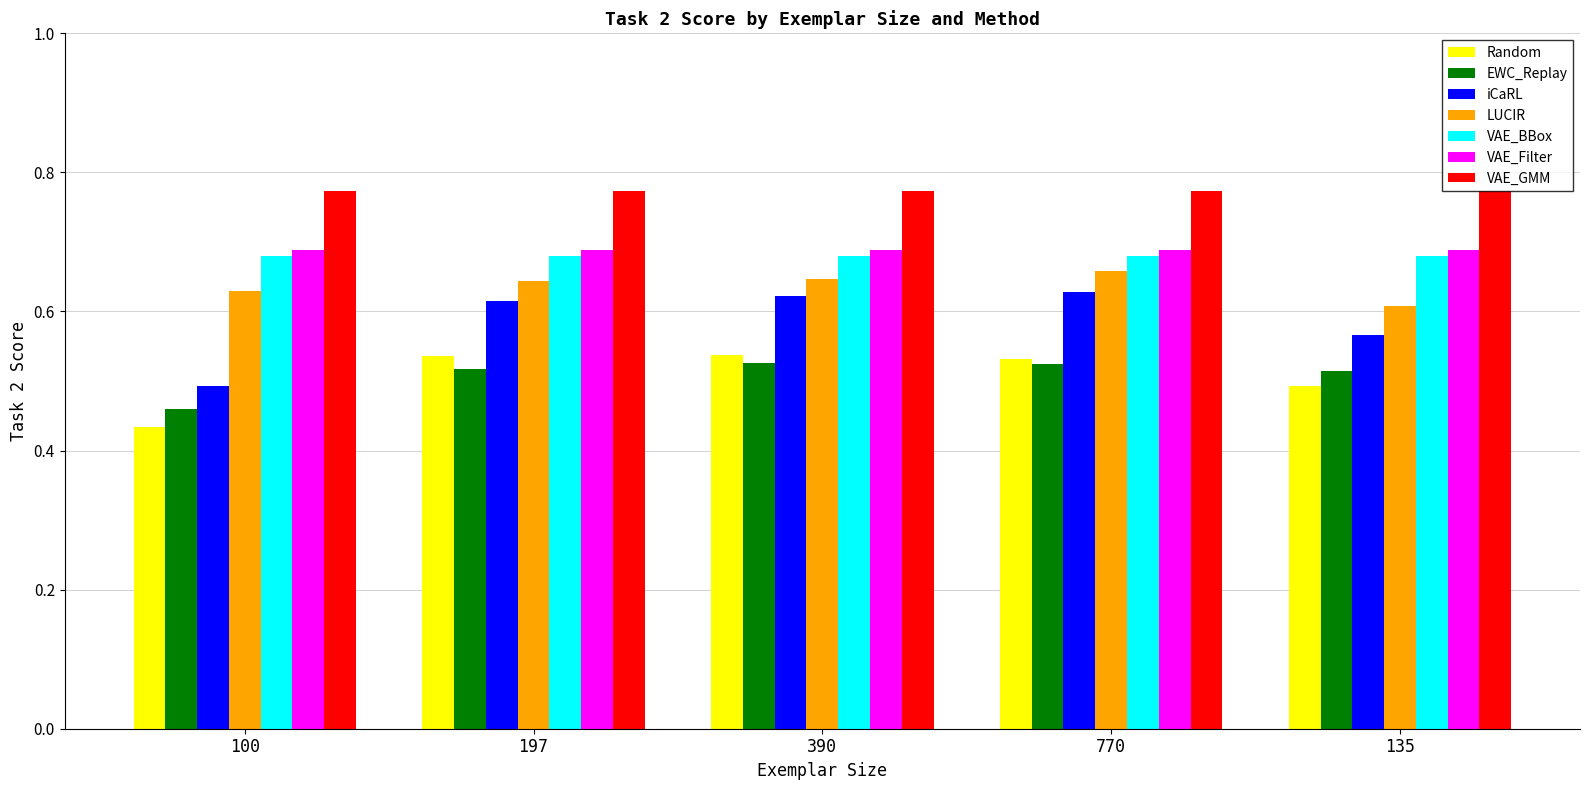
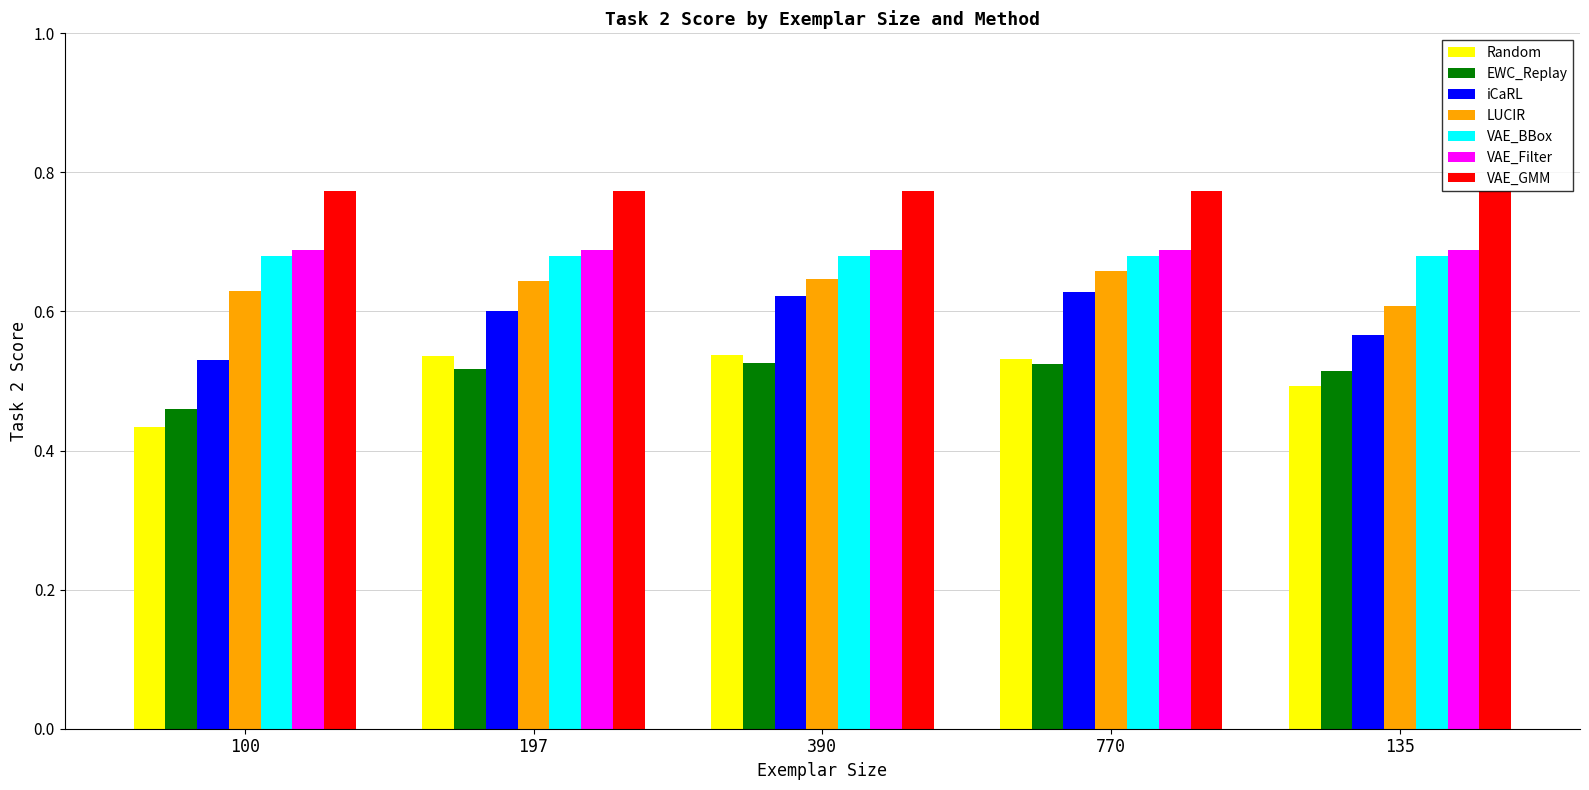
  {
    "Random": {
      "100": 0.43,
      "197": 0.54,
      "390": 0.54,
      "770": 0.53,
      "135": 0.49
    },
    "EWC_Replay": {
      "100": 0.46,
      "197": 0.52,
      "390": 0.53,
      "770": 0.52,
      "135": 0.51
    },
    "iCaRL": {
-     "100": 0.49,
-     "197": 0.62,
+     "100": 0.53,
+     "197": 0.60,
      "390": 0.62,
      "770": 0.63,
      "135": 0.57
    },
    "LUCIR": {
      "100": 0.63,
      "197": 0.64,
      "390": 0.65,
      "770": 0.66,
      "135": 0.61
    },
    "VAE_BBox": {
      "100": 0.68,
      "197": 0.68,
      "390": 0.68,
      "770": 0.68,
      "135": 0.68
    },
    "VAE_Filter": {
      "100": 0.69,
      "197": 0.69,
      "390": 0.69,
      "770": 0.69,
      "135": 0.69
    },
    "VAE_GMM": {
      "100": 0.77,
      "197": 0.77,
      "390": 0.77,
      "770": 0.77
    }
  }
